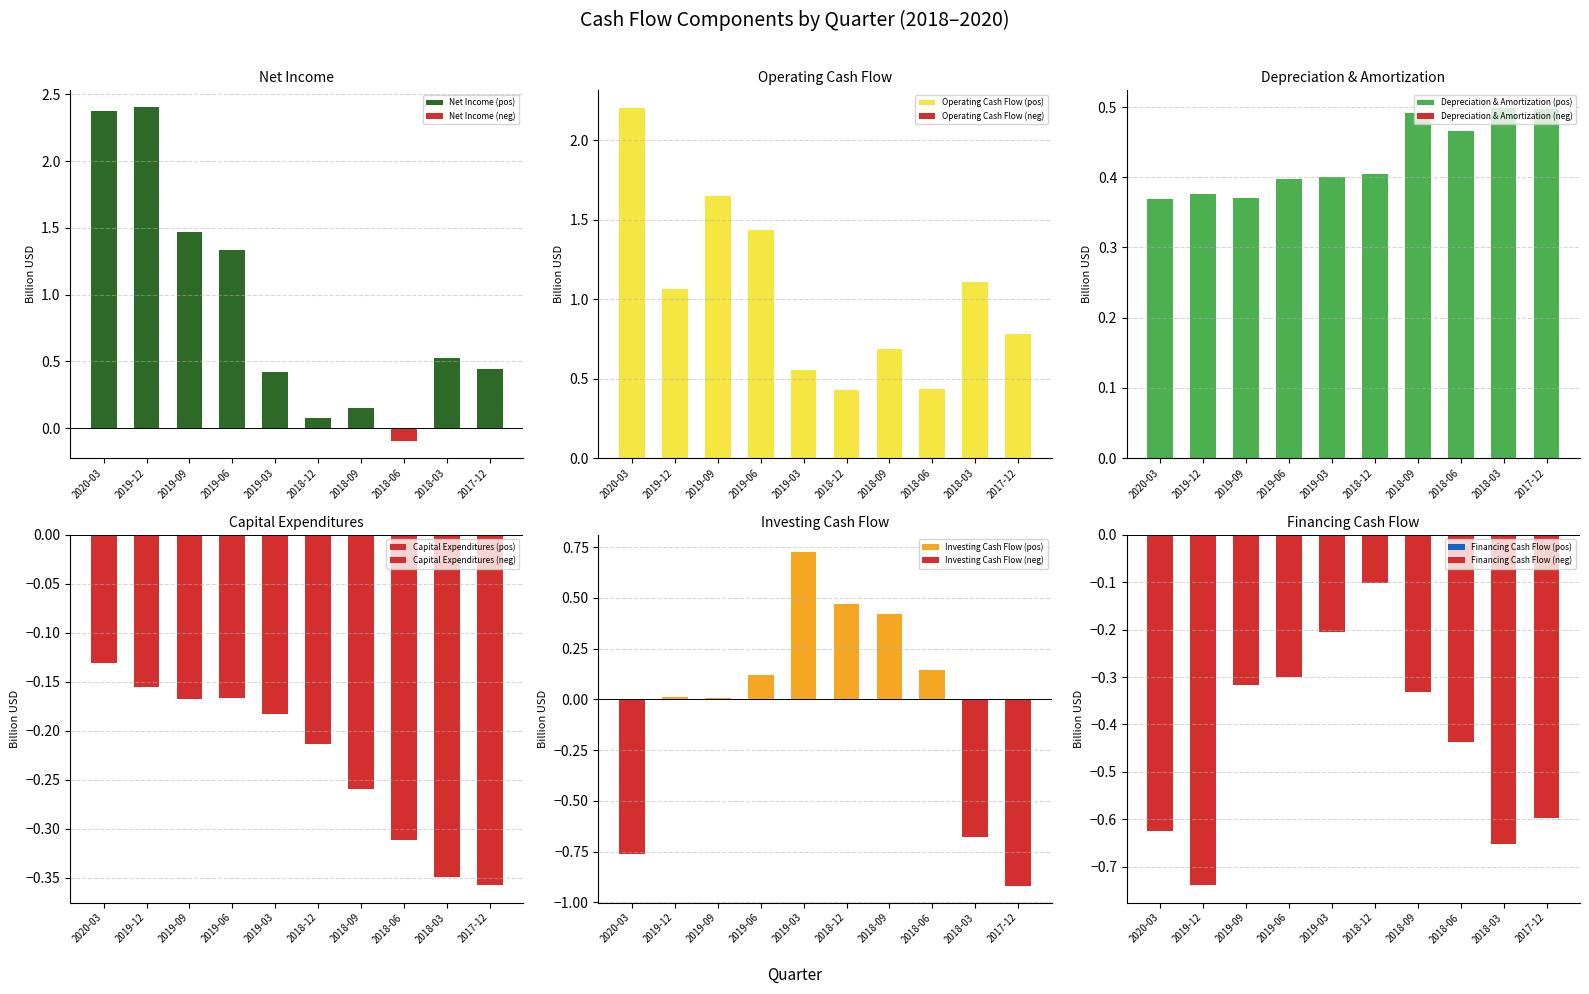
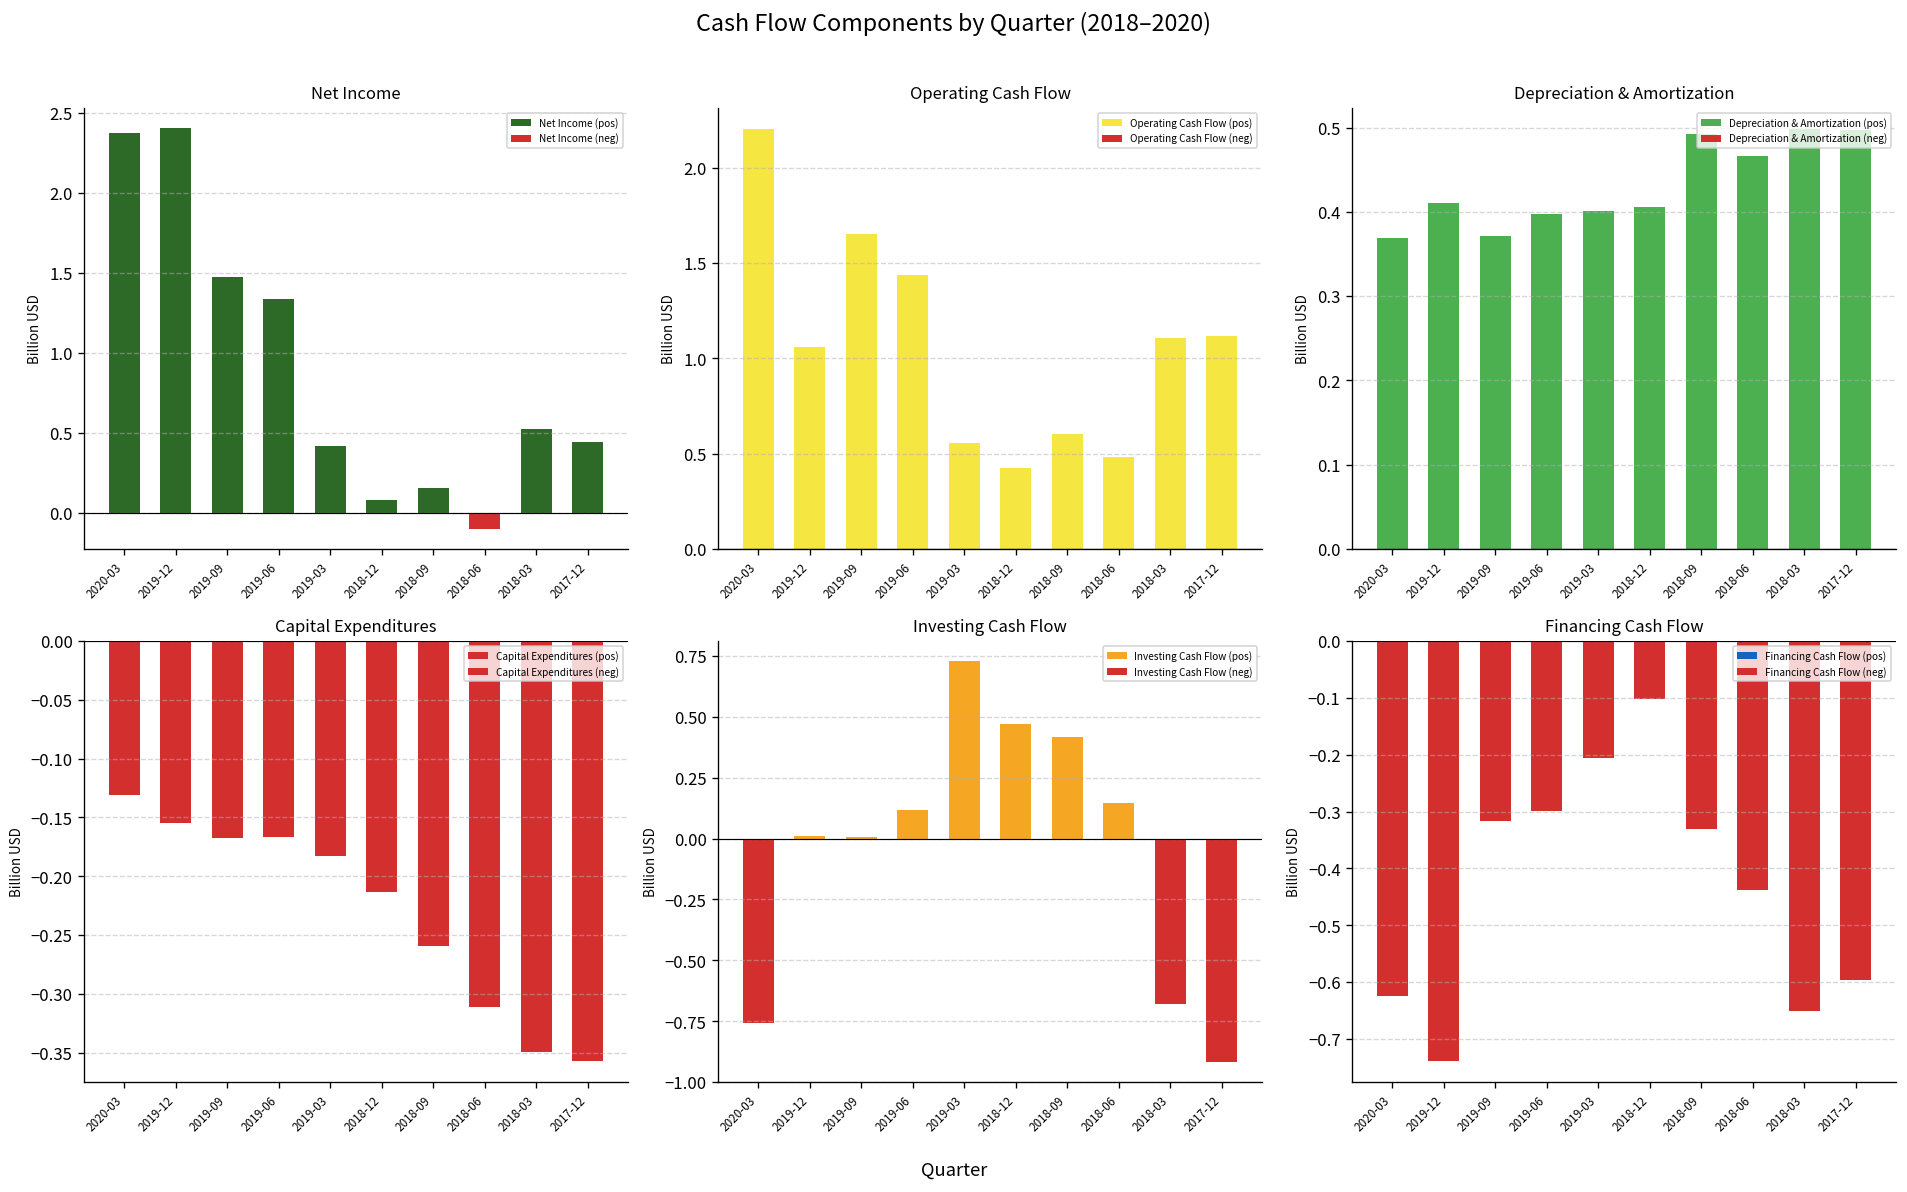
  {
    "Net Income": {
      "Net Income (pos)": {
        "2020-03": 2.37,
        "2019-12": 2.40,
        "2019-09": 1.47,
        "2019-06": 1.33,
        "2019-03": 0.42,
        "2018-12": 0.08,
        "2018-09": 0.15,
        "2018-06": 0.00,
        "2018-03": 0.52,
        "2017-12": 0.44
      },
      "Net Income (neg)": {
        "2020-03": 0.00,
        "2019-12": 0.00,
        "2019-09": 0.00,
        "2019-06": 0.00,
        "2019-03": 0.00,
        "2018-12": 0.00,
        "2018-09": 0.00,
        "2018-06": -0.10,
        "2018-03": 0.00,
        "2017-12": 0.00
      }
    },
    "Operating Cash Flow": {
      "Operating Cash Flow (pos)": {
        "2020-03": 2.20,
        "2019-12": 1.06,
        "2019-09": 1.65,
        "2019-06": 1.44,
        "2019-03": 0.56,
        "2018-12": 0.43,
-       "2018-09": 0.69,
-       "2018-06": 0.43,
+       "2018-09": 0.60,
+       "2018-06": 0.48,
        "2018-03": 1.11,
-       "2017-12": 0.78
+       "2017-12": 1.12
      },
      "Operating Cash Flow (neg)": {
        "2020-03": 0.00,
        "2019-12": 0.00,
        "2019-09": 0.00,
        "2019-06": 0.00,
        "2019-03": 0.00,
        "2018-12": 0.00,
        "2018-09": 0.00,
        "2018-06": 0.00,
        "2018-03": 0.00,
        "2017-12": 0.00
      }
    },
    "Depreciation & Amortization": {
      "Depreciation & Amortization (pos)": {
        "2020-03": 0.37,
-       "2019-12": 0.38,
+       "2019-12": 0.41,
        "2019-09": 0.37,
        "2019-06": 0.40,
        "2019-03": 0.40,
        "2018-12": 0.41,
        "2018-06": 0.47
      },
      "Depreciation & Amortization (neg)": {
        "2020-03": 0.00,
        "2019-12": 0.00,
        "2019-09": 0.00,
        "2019-06": 0.00,
        "2019-03": 0.00,
        "2018-12": 0.00,
        "2018-09": 0.00,
        "2018-06": 0.00,
        "2018-03": 0.00,
        "2017-12": 0.00
      }
    },
    "Investing Cash Flow": {
      "Investing Cash Flow (pos)": {
        "2020-03": 0.00,
        "2019-06": 0.12,
        "2019-03": 0.73,
        "2018-12": 0.47,
        "2018-09": 0.42,
        "2018-06": 0.14,
        "2018-03": 0.00,
        "2017-12": 0.00
      },
      "Investing Cash Flow (neg)": {
        "2020-03": -0.76,
        "2019-12": 0.00,
        "2019-09": 0.00,
        "2019-06": 0.00,
        "2019-03": 0.00,
        "2018-12": 0.00,
        "2018-09": 0.00,
        "2018-06": 0.00,
        "2018-03": -0.68,
        "2017-12": -0.92
      }
    },
    "Financing Cash Flow": {
      "Financing Cash Flow (pos)": {
        "2020-03": 0.00,
        "2019-12": 0.00,
        "2019-09": 0.00,
        "2019-06": 0.00,
        "2019-03": 0.00,
        "2018-12": 0.00,
        "2018-09": 0.00,
        "2018-06": 0.00,
        "2018-03": 0.00,
        "2017-12": 0.00
      },
      "Financing Cash Flow (neg)": {
        "2020-03": -0.62,
        "2019-12": -0.74,
        "2019-09": -0.32,
        "2019-06": -0.30,
        "2019-03": -0.21,
        "2018-12": -0.10,
        "2018-09": -0.33,
        "2018-06": -0.44,
        "2018-03": -0.65,
        "2017-12": -0.60
      }
    }
  }
